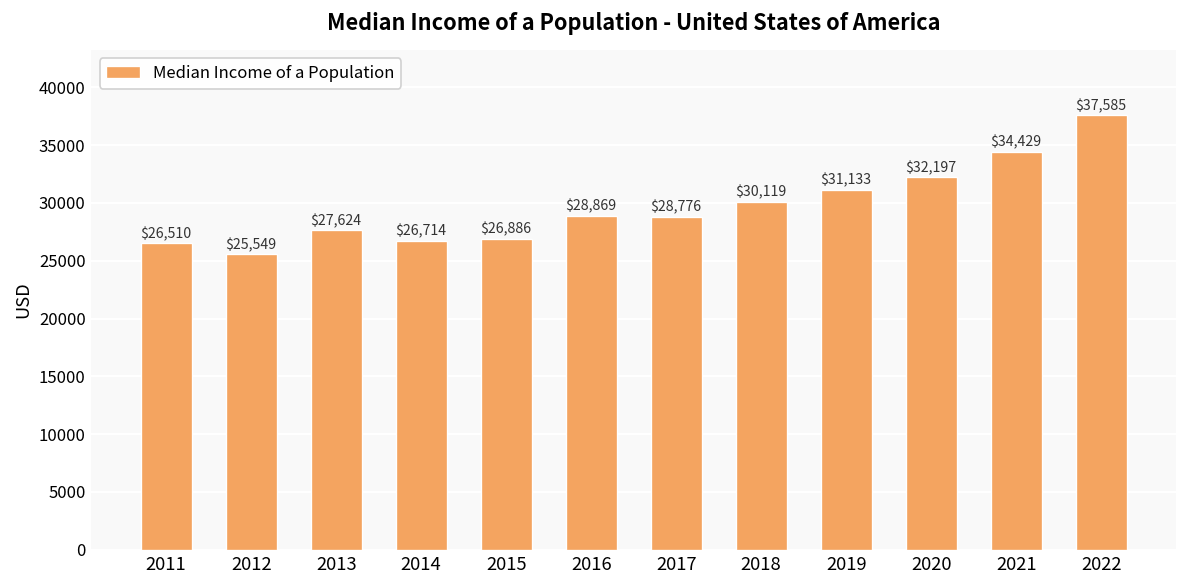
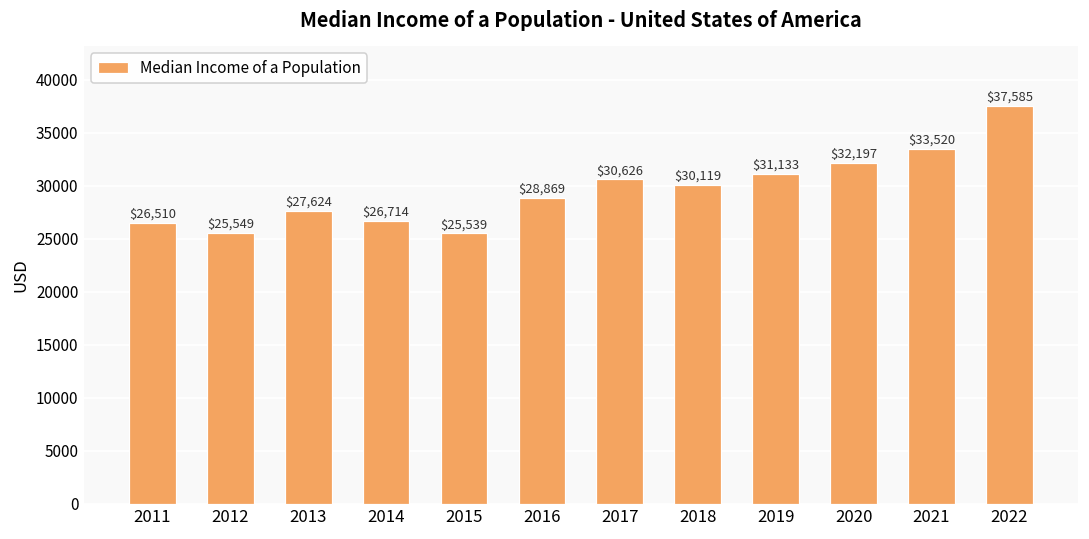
  {
    "2011": "$26,510",
    "2012": "$25,549",
    "2013": "$27,624",
    "2014": "$26,714",
-   "2015": "$26,886",
+   "2015": "$25,539",
    "2016": "$28,869",
-   "2017": "$28,776",
+   "2017": "$30,626",
    "2018": "$30,119",
    "2019": "$31,133",
    "2020": "$32,197",
-   "2021": "$34,429",
+   "2021": "$33,520",
    "2022": "$37,585"
  }
